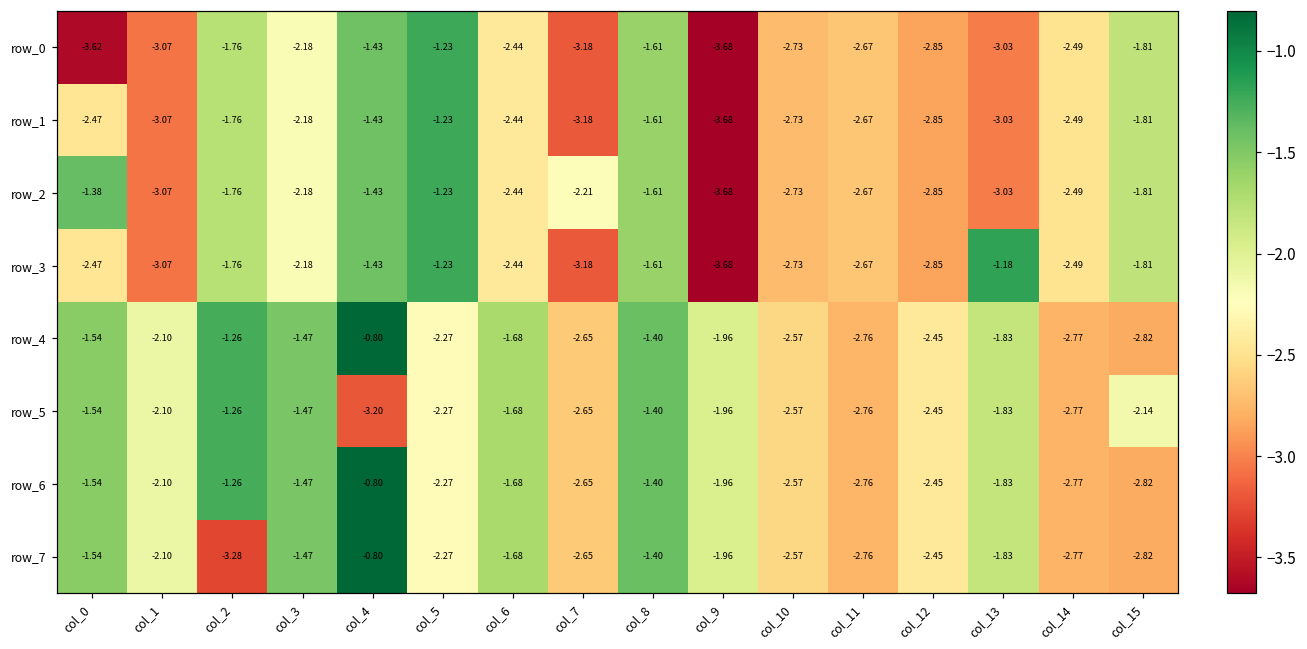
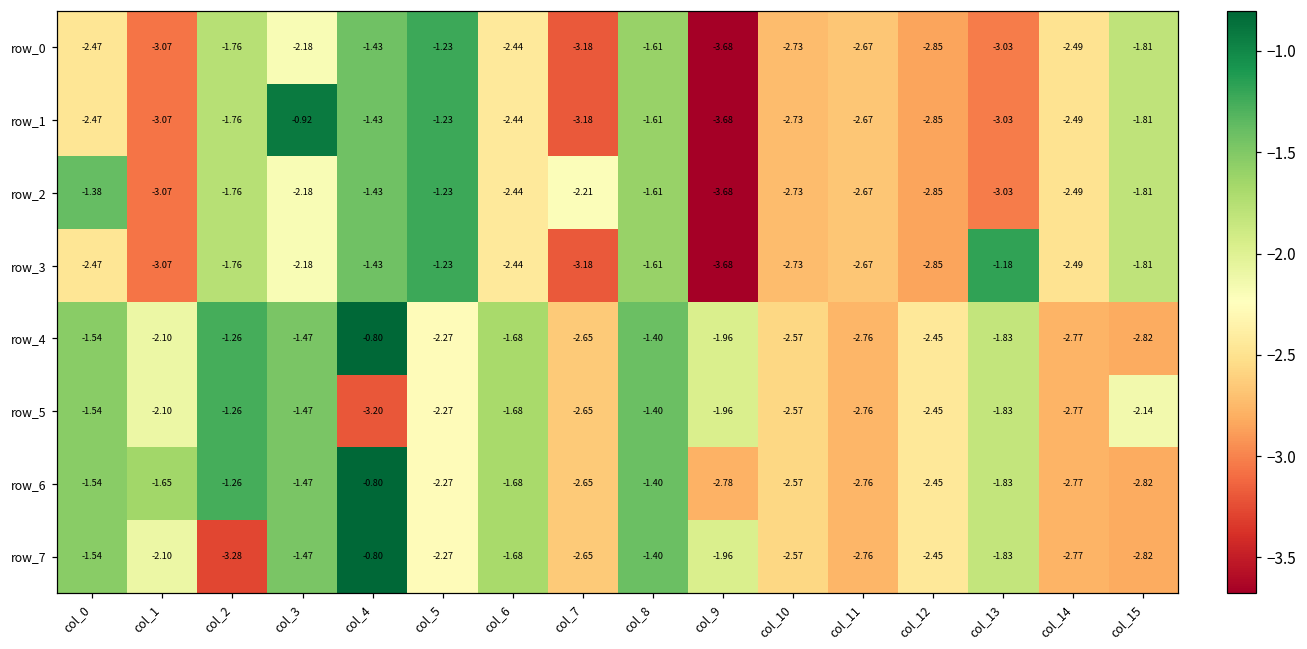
  {
    "row_0": {
-     "col_0": -3.62,
+     "col_0": -2.47,
      "col_1": -3.07,
      "col_2": -1.76,
      "col_3": -2.18,
      "col_4": -1.43,
      "col_5": -1.23,
      "col_6": -2.44,
      "col_7": -3.18,
      "col_8": -1.61,
      "col_9": -3.68,
      "col_10": -2.73,
      "col_11": -2.67,
      "col_12": -2.85,
      "col_13": -3.03,
      "col_14": -2.49,
      "col_15": -1.81
    },
    "row_1": {
      "col_0": -2.47,
      "col_1": -3.07,
      "col_2": -1.76,
-     "col_3": -2.18,
+     "col_3": -0.92,
      "col_4": -1.43,
      "col_5": -1.23,
      "col_6": -2.44,
      "col_7": -3.18,
      "col_8": -1.61,
      "col_9": -3.68,
      "col_10": -2.73,
      "col_11": -2.67,
      "col_12": -2.85,
      "col_13": -3.03,
      "col_14": -2.49,
      "col_15": -1.81
    },
    "row_2": {
      "col_0": -1.38,
      "col_1": -3.07,
      "col_2": -1.76,
      "col_3": -2.18,
      "col_4": -1.43,
      "col_5": -1.23,
      "col_6": -2.44,
      "col_7": -2.21,
      "col_8": -1.61,
      "col_9": -3.68,
      "col_10": -2.73,
      "col_11": -2.67,
      "col_12": -2.85,
      "col_13": -3.03,
      "col_14": -2.49,
      "col_15": -1.81
    },
    "row_3": {
      "col_0": -2.47,
      "col_1": -3.07,
      "col_2": -1.76,
      "col_3": -2.18,
      "col_4": -1.43,
      "col_5": -1.23,
      "col_6": -2.44,
      "col_7": -3.18,
      "col_8": -1.61,
      "col_9": -3.68,
      "col_10": -2.73,
      "col_11": -2.67,
      "col_12": -2.85,
      "col_13": -1.18,
      "col_14": -2.49,
      "col_15": -1.81
    },
    "row_4": {
      "col_0": -1.54,
      "col_1": -2.10,
      "col_2": -1.26,
      "col_3": -1.47,
      "col_4": -0.80,
      "col_5": -2.27,
      "col_6": -1.68,
      "col_7": -2.65,
      "col_8": -1.40,
      "col_9": -1.96,
      "col_10": -2.57,
      "col_11": -2.76,
      "col_12": -2.45,
      "col_13": -1.83,
      "col_14": -2.77,
      "col_15": -2.82
    },
    "row_5": {
      "col_0": -1.54,
      "col_1": -2.10,
      "col_2": -1.26,
      "col_3": -1.47,
      "col_4": -3.20,
      "col_5": -2.27,
      "col_6": -1.68,
      "col_7": -2.65,
      "col_8": -1.40,
      "col_9": -1.96,
      "col_10": -2.57,
      "col_11": -2.76,
      "col_12": -2.45,
      "col_13": -1.83,
      "col_14": -2.77,
      "col_15": -2.14
    },
    "row_6": {
      "col_0": -1.54,
-     "col_1": -2.10,
+     "col_1": -1.65,
      "col_2": -1.26,
      "col_3": -1.47,
      "col_4": -0.80,
      "col_5": -2.27,
      "col_6": -1.68,
      "col_7": -2.65,
      "col_8": -1.40,
-     "col_9": -1.96,
+     "col_9": -2.78,
      "col_10": -2.57,
      "col_11": -2.76,
      "col_12": -2.45,
      "col_13": -1.83,
      "col_14": -2.77,
      "col_15": -2.82
    },
    "row_7": {
      "col_0": -1.54,
      "col_1": -2.10,
      "col_2": -3.28,
      "col_3": -1.47,
      "col_4": -0.80,
      "col_5": -2.27,
      "col_6": -1.68,
      "col_7": -2.65,
      "col_8": -1.40,
      "col_9": -1.96,
      "col_10": -2.57,
      "col_11": -2.76,
      "col_12": -2.45,
      "col_13": -1.83,
      "col_14": -2.77,
      "col_15": -2.82
    }
  }
